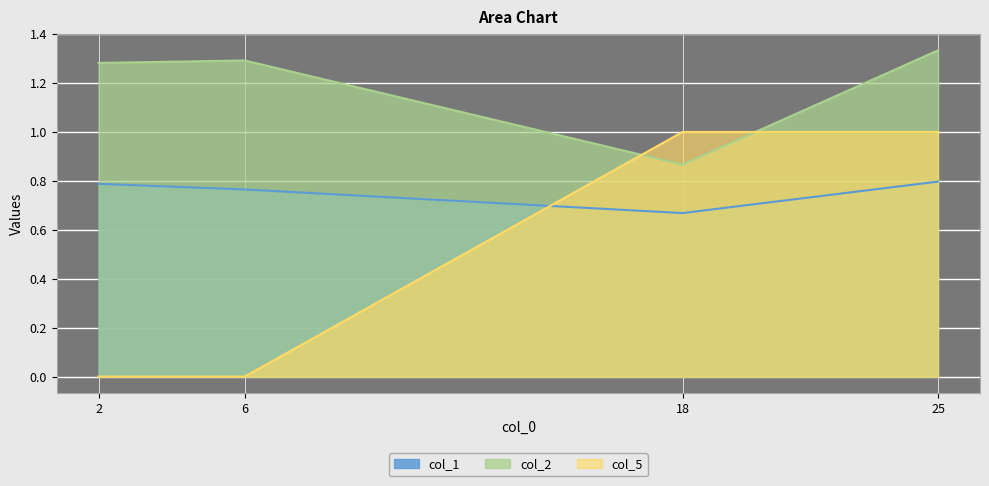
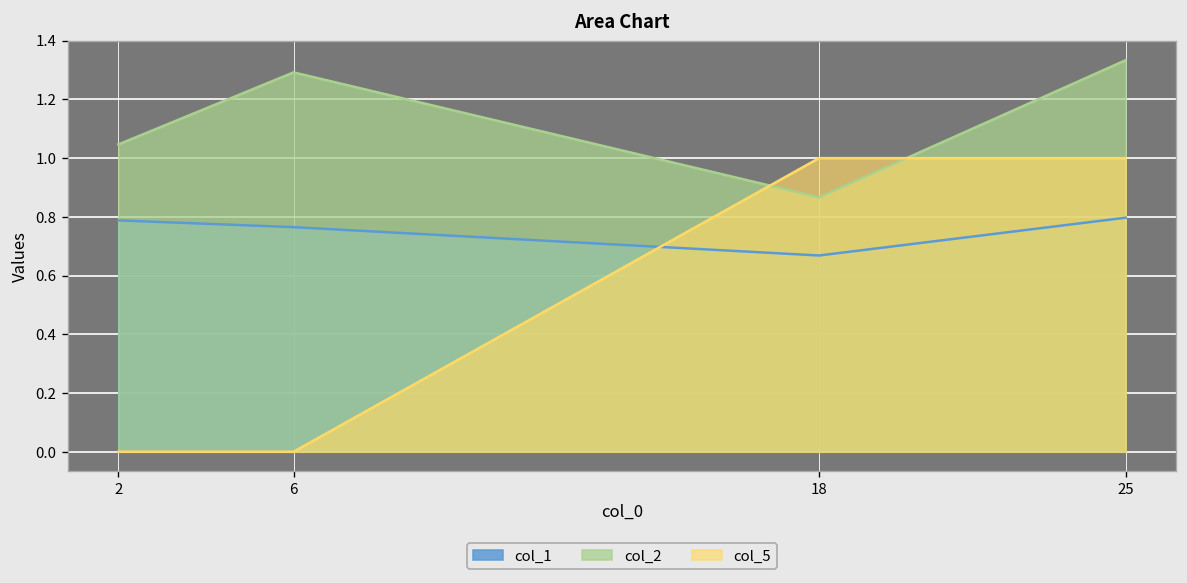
  {
    "col_1": {
      "2": 0.79,
      "6": 0.76,
      "18": 0.67,
      "25": 0.80
    },
    "col_2": {
-     "2": 1.28,
+     "2": 1.05,
      "6": 1.29,
      "18": 0.87,
      "25": 1.33
    },
    "col_5": {
      "2": 0.00,
      "6": 0.00,
      "18": 1.00,
      "25": 1.00
    }
  }
